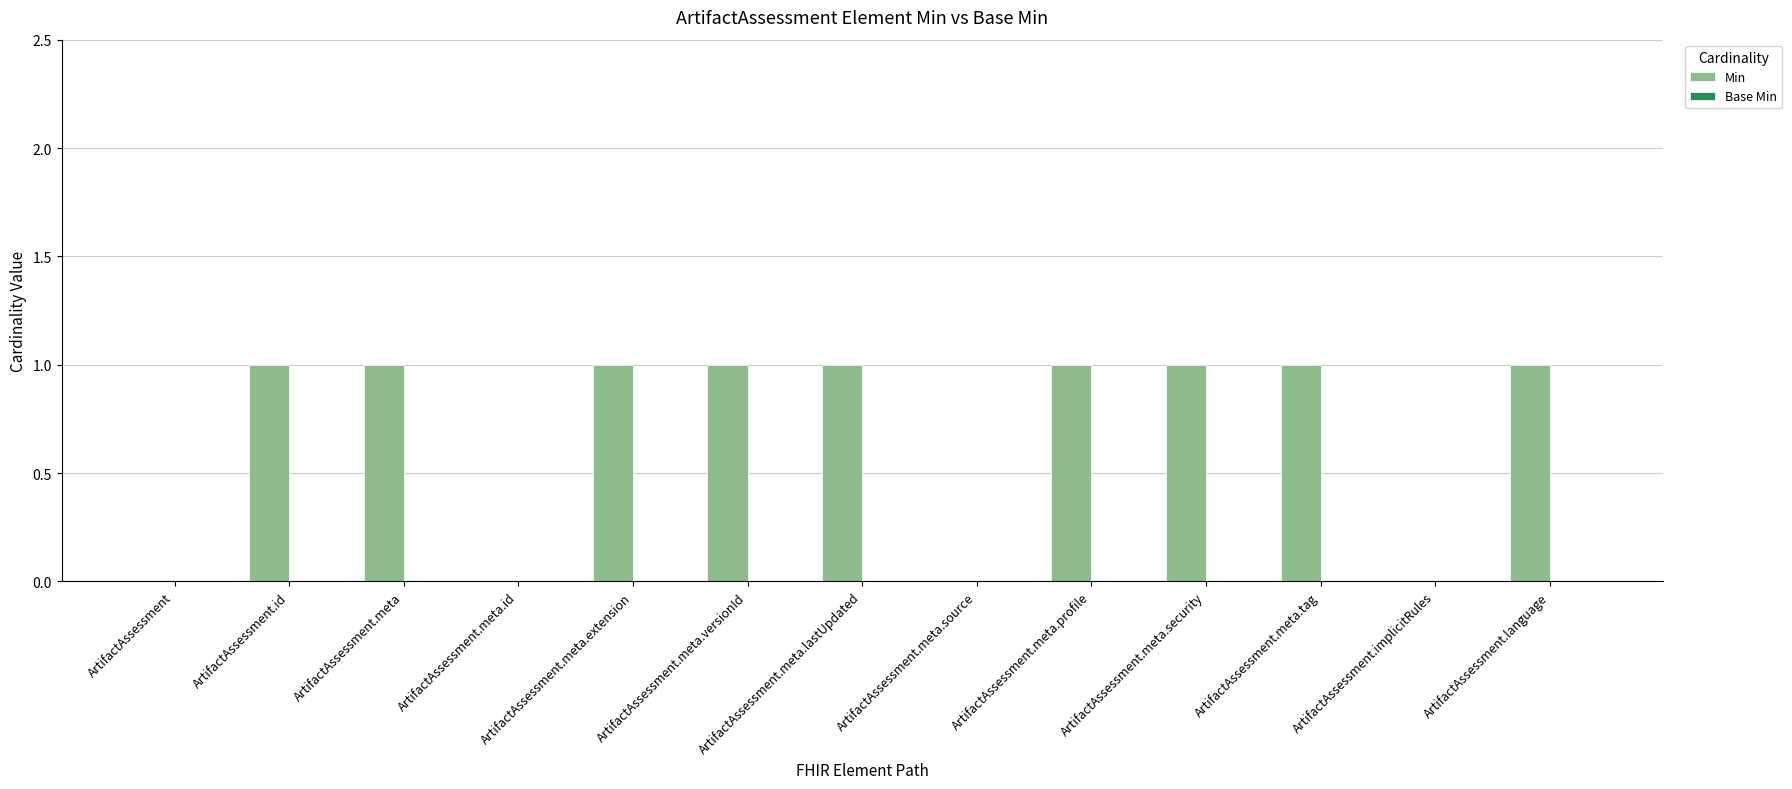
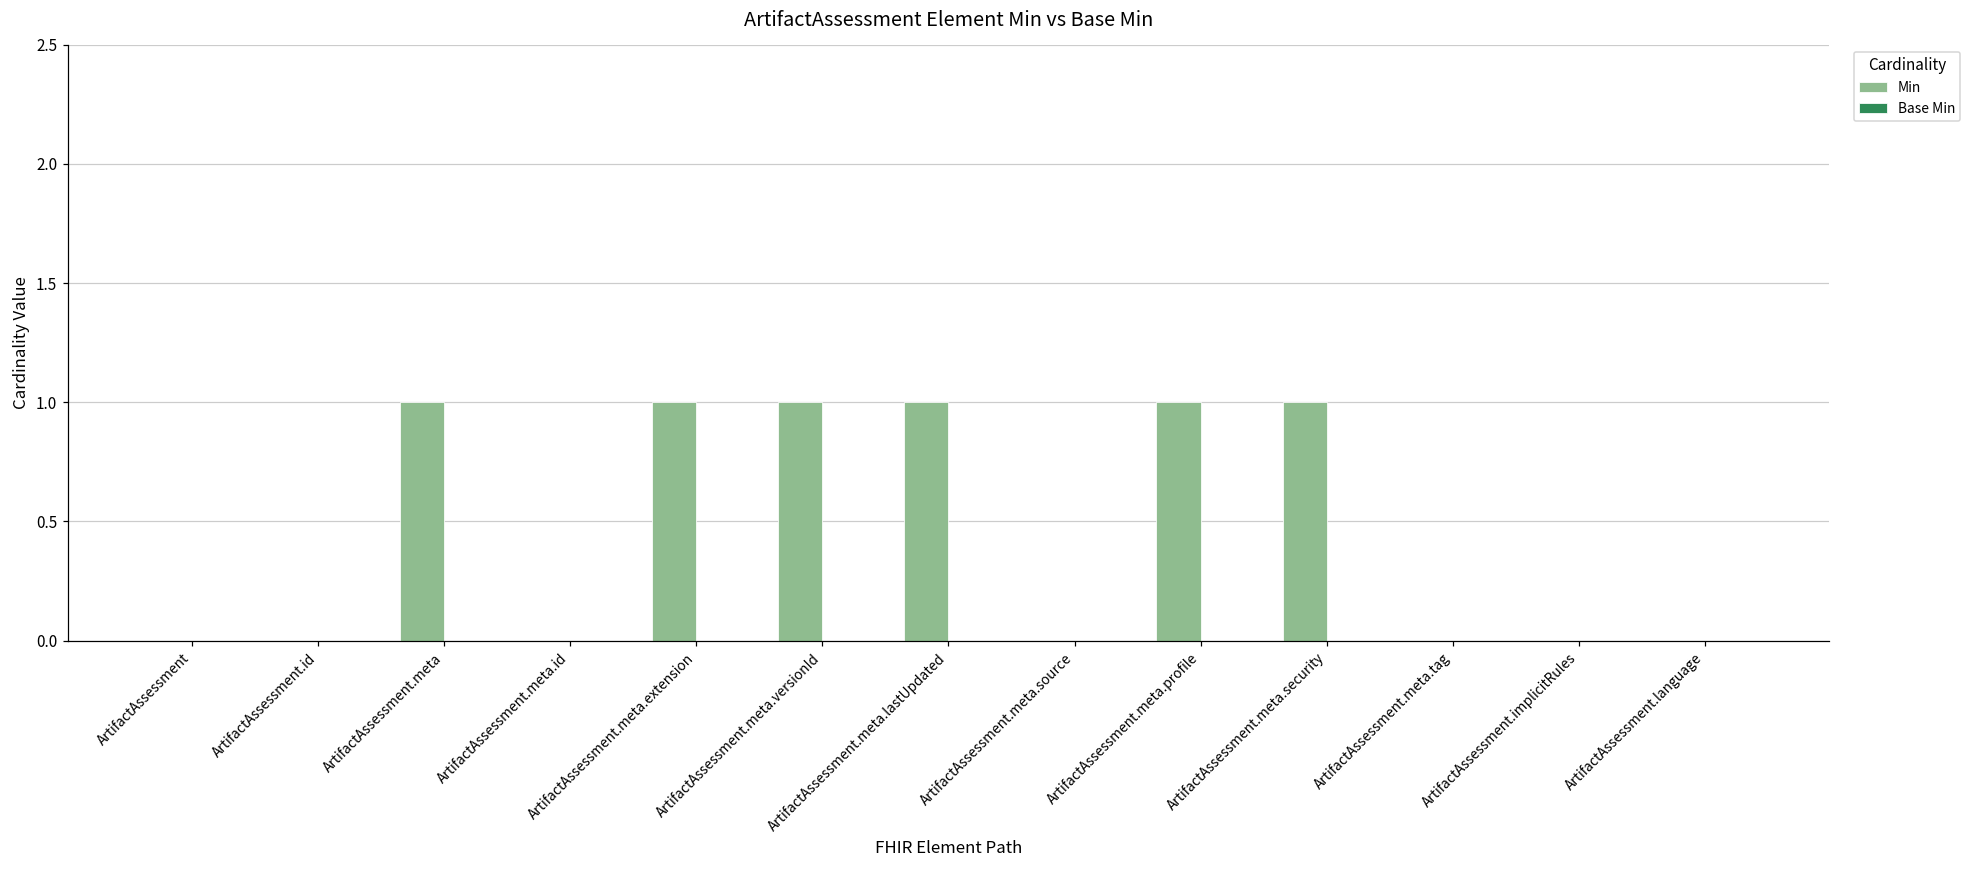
  {
    "Min": {
      "ArtifactAssessment": 0,
-     "ArtifactAssessment.id": 1,
+     "ArtifactAssessment.id": 0,
      "ArtifactAssessment.meta": 1,
      "ArtifactAssessment.meta.id": 0,
      "ArtifactAssessment.meta.extension": 1,
      "ArtifactAssessment.meta.versionId": 1,
      "ArtifactAssessment.meta.lastUpdated": 1,
      "ArtifactAssessment.meta.source": 0,
      "ArtifactAssessment.meta.profile": 1,
      "ArtifactAssessment.meta.security": 1,
-     "ArtifactAssessment.meta.tag": 1,
+     "ArtifactAssessment.meta.tag": 0,
      "ArtifactAssessment.implicitRules": 0,
-     "ArtifactAssessment.language": 1
+     "ArtifactAssessment.language": 0
    },
    "Base Min": {
      "ArtifactAssessment": 0,
      "ArtifactAssessment.id": 0,
      "ArtifactAssessment.meta": 0,
      "ArtifactAssessment.meta.id": 0,
      "ArtifactAssessment.meta.extension": 0,
      "ArtifactAssessment.meta.versionId": 0,
      "ArtifactAssessment.meta.lastUpdated": 0,
      "ArtifactAssessment.meta.source": 0,
      "ArtifactAssessment.meta.profile": 0,
      "ArtifactAssessment.meta.security": 0,
      "ArtifactAssessment.meta.tag": 0,
      "ArtifactAssessment.implicitRules": 0,
      "ArtifactAssessment.language": 0
    }
  }
